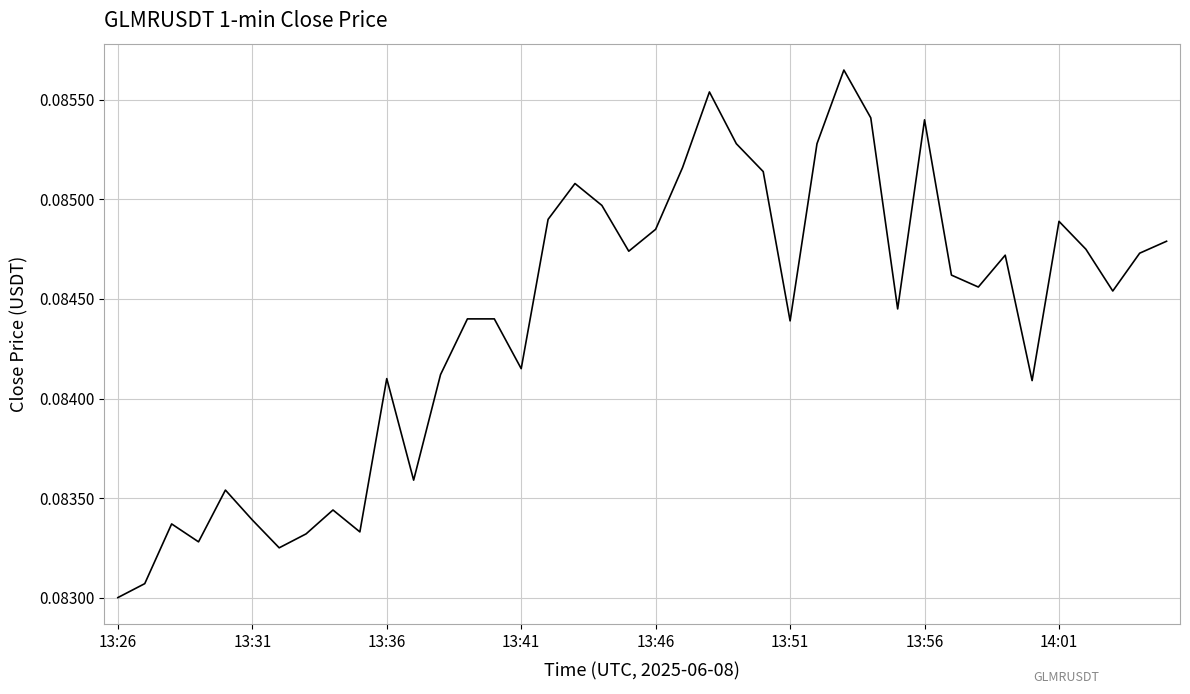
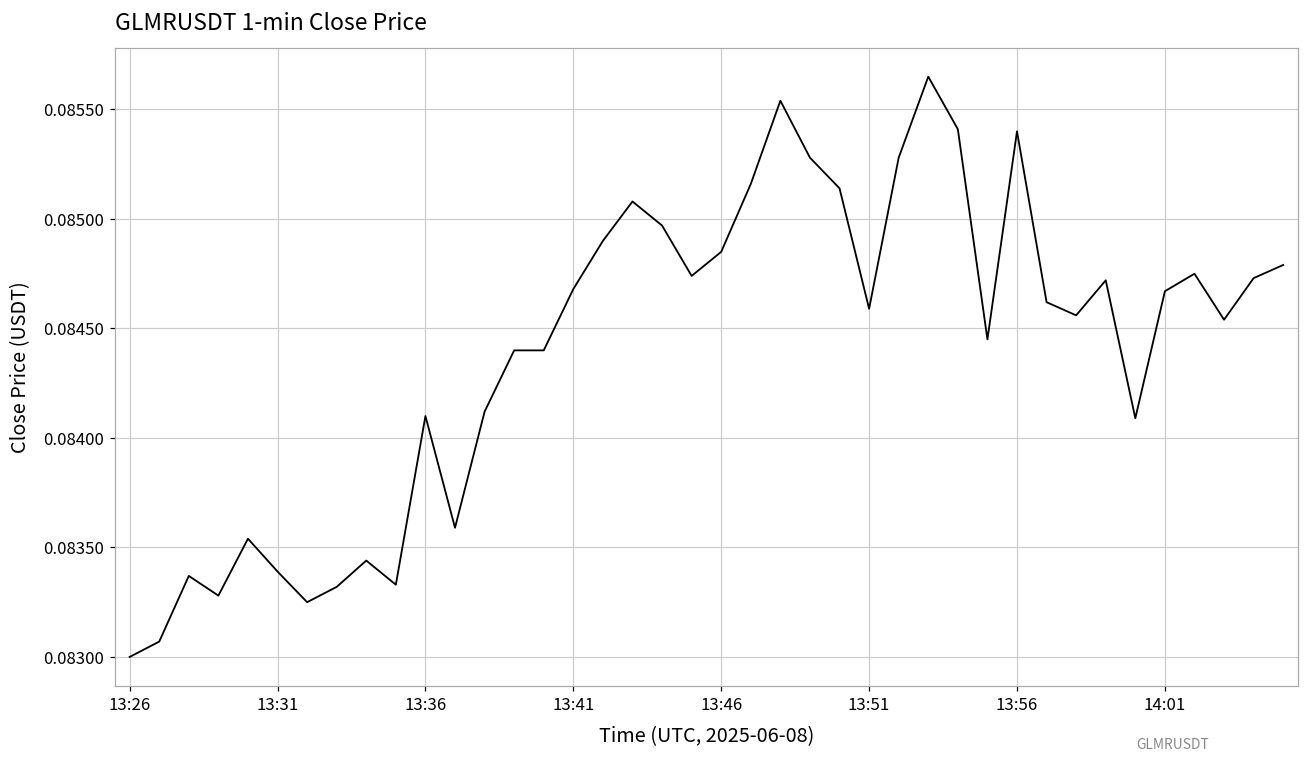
  {
    "13:26": 0.08300,
    "13:31": 0.08339,
    "13:36": 0.08410,
-   "13:41": 0.08415,
+   "13:41": 0.08468,
    "13:46": 0.08485,
-   "13:51": 0.08439,
+   "13:51": 0.08459,
    "13:56": 0.08540,
-   "14:01": 0.08489
+   "14:01": 0.08467
  }
